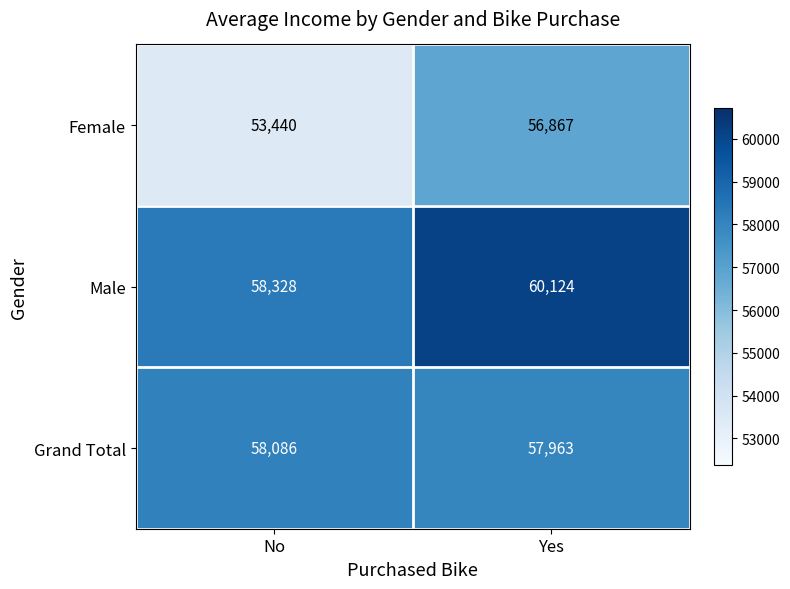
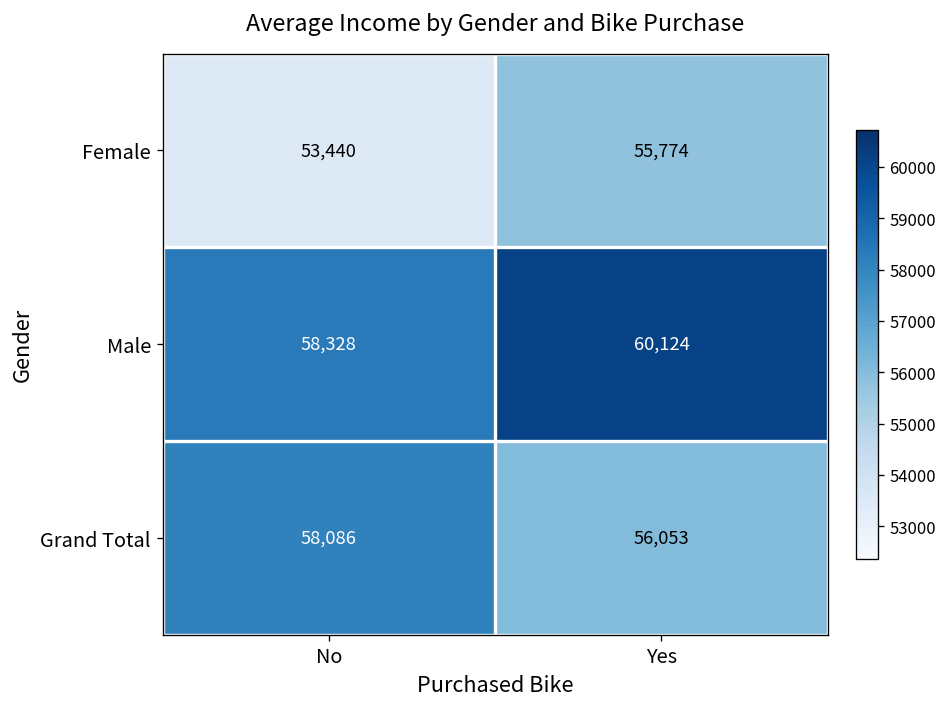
  {
    "Female": {
      "No": "53,440",
-     "Yes": "56,867"
+     "Yes": "55,774"
    },
    "Male": {
      "No": "58,328",
      "Yes": "60,124"
    },
    "Grand Total": {
      "No": "58,086",
-     "Yes": "57,963"
+     "Yes": "56,053"
    }
  }
